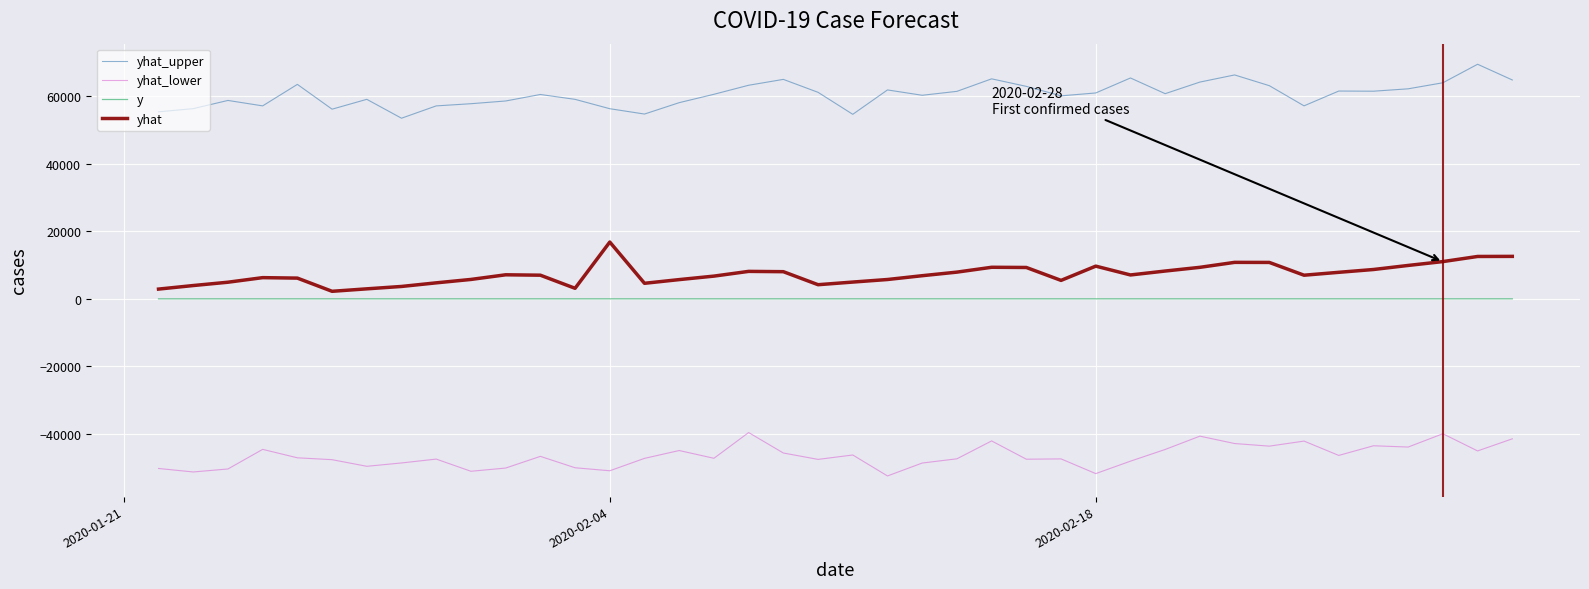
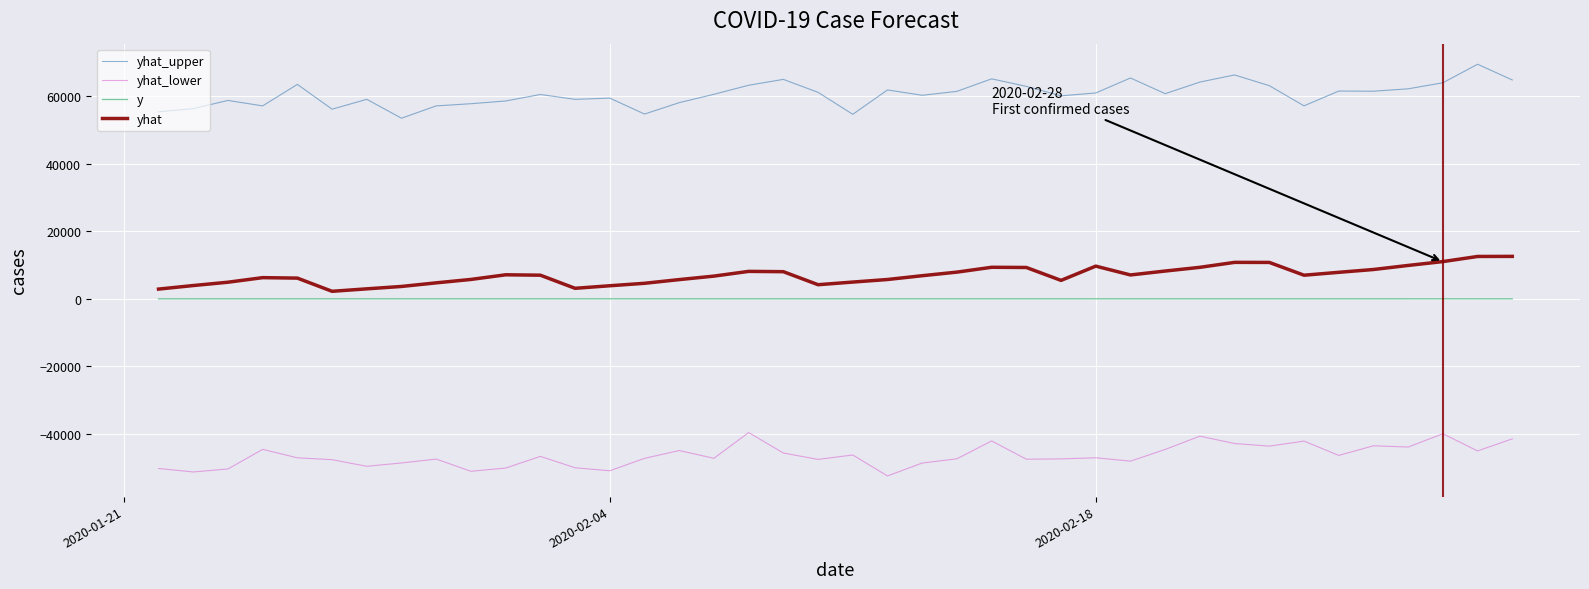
  {
    "yhat_upper": {
-     "2020-02-04": 56000
+     "2020-02-04": 59000
    },
    "yhat_lower": {
      "2020-02-04": -51000,
-     "2020-02-18": -52000
+     "2020-02-18": -47000
    },
    "y": {
      "2020-02-04": 0,
      "2020-02-18": 0
    },
    "yhat": {
-     "2020-02-04": 17000,
+     "2020-02-04": 4000,
      "2020-02-18": 10000
    }
  }
